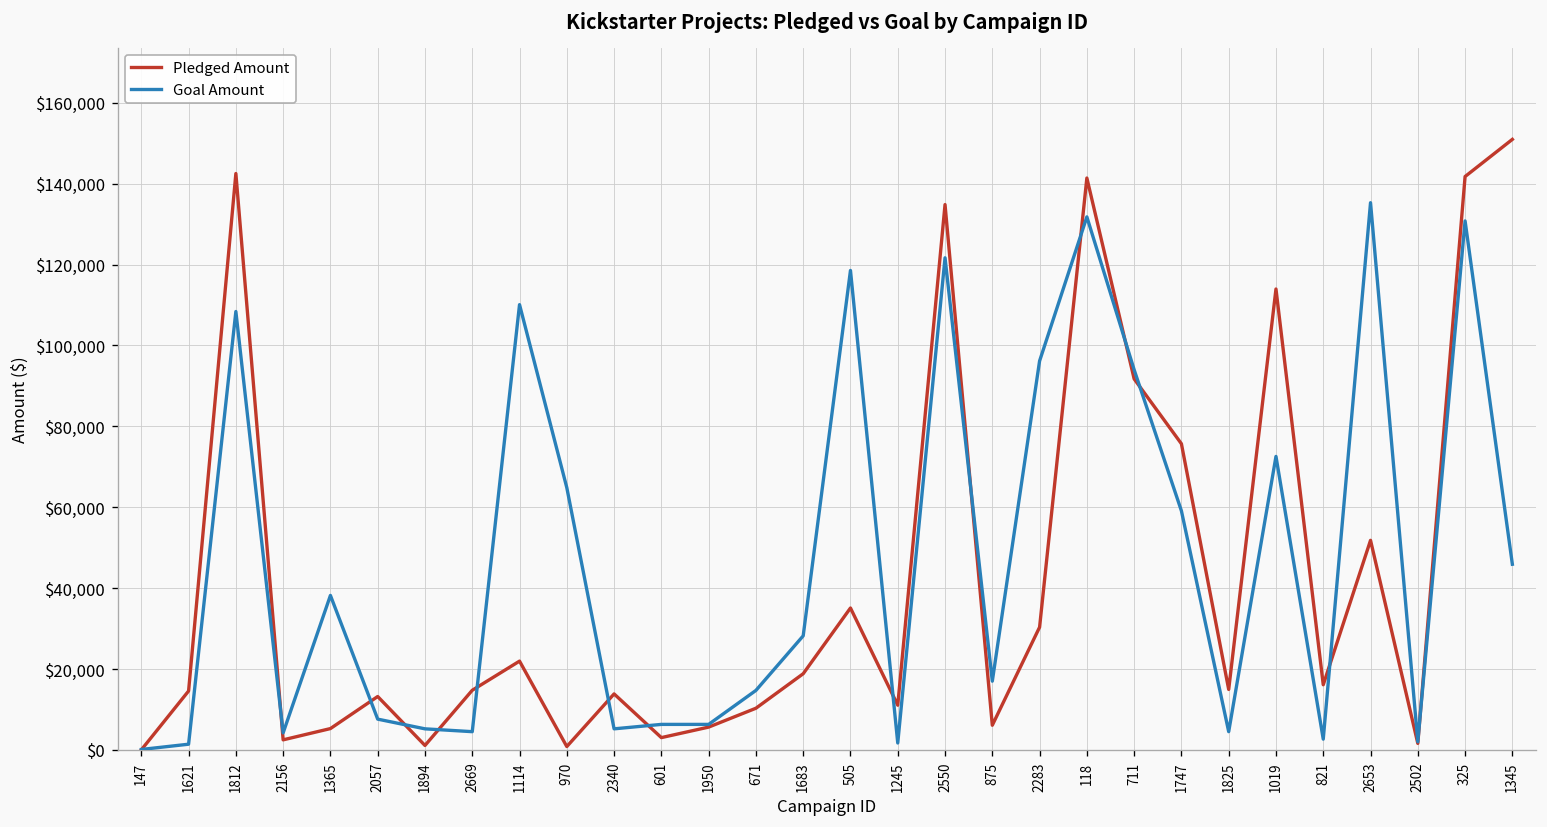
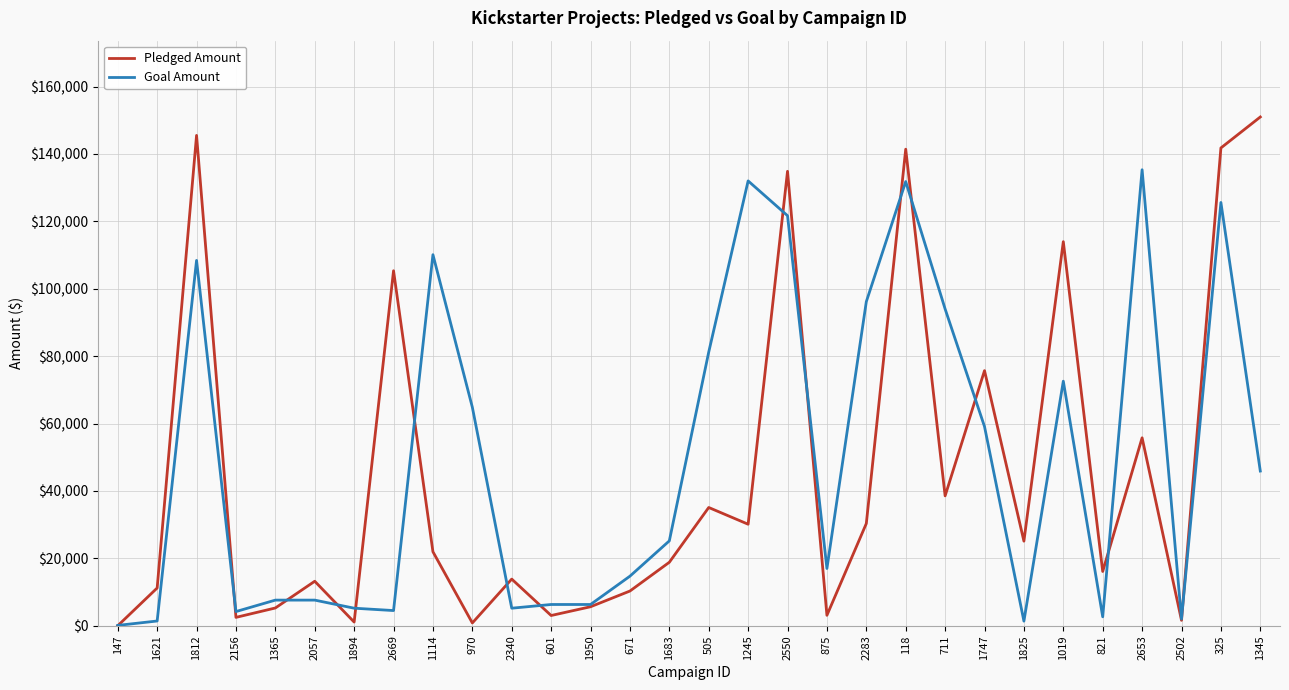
  {
    "Pledged Amount": {
-     "1621": "$15,000",
-     "1812": "$143,000",
+     "1621": "$11,000",
+     "1812": "$146,000",
      "2156": "$2,000",
      "1365": "$5,000",
      "2057": "$13,000",
      "1894": "$1,000",
-     "2669": "$15,000",
+     "2669": "$105,000",
      "1114": "$22,000",
      "970": "$1,000",
      "2340": "$14,000",
      "601": "$3,000",
      "671": "$10,000",
      "1683": "$19,000",
      "505": "$35,000",
-     "1245": "$11,000",
+     "1245": "$30,000",
      "2550": "$135,000",
-     "875": "$6,000",
+     "875": "$3,000",
      "2283": "$30,000",
      "118": "$141,000",
-     "711": "$92,000",
+     "711": "$39,000",
      "1747": "$76,000",
-     "1825": "$15,000",
+     "1825": "$25,000",
      "1019": "$114,000",
      "821": "$16,000",
-     "2653": "$52,000",
+     "2653": "$56,000",
      "325": "$142,000",
      "1345": "$151,000"
    },
    "Goal Amount": {
      "1621": "$1,000",
      "1812": "$108,000",
      "2156": "$4,000",
-     "1365": "$38,000",
+     "1365": "$8,000",
      "2057": "$8,000",
      "1894": "$5,000",
      "2669": "$5,000",
      "1114": "$110,000",
      "970": "$65,000",
      "2340": "$5,000",
      "601": "$6,000",
      "671": "$15,000",
-     "1683": "$28,000",
-     "505": "$119,000",
-     "1245": "$2,000",
+     "1683": "$25,000",
+     "505": "$81,000",
+     "1245": "$132,000",
      "2550": "$122,000",
      "875": "$17,000",
      "2283": "$96,000",
      "118": "$132,000",
      "711": "$94,000",
      "1747": "$59,000",
-     "1825": "$5,000",
+     "1825": "$1,000",
      "1019": "$73,000",
      "821": "$3,000",
      "2653": "$135,000",
-     "325": "$131,000",
+     "325": "$126,000",
      "1345": "$46,000"
    }
  }
